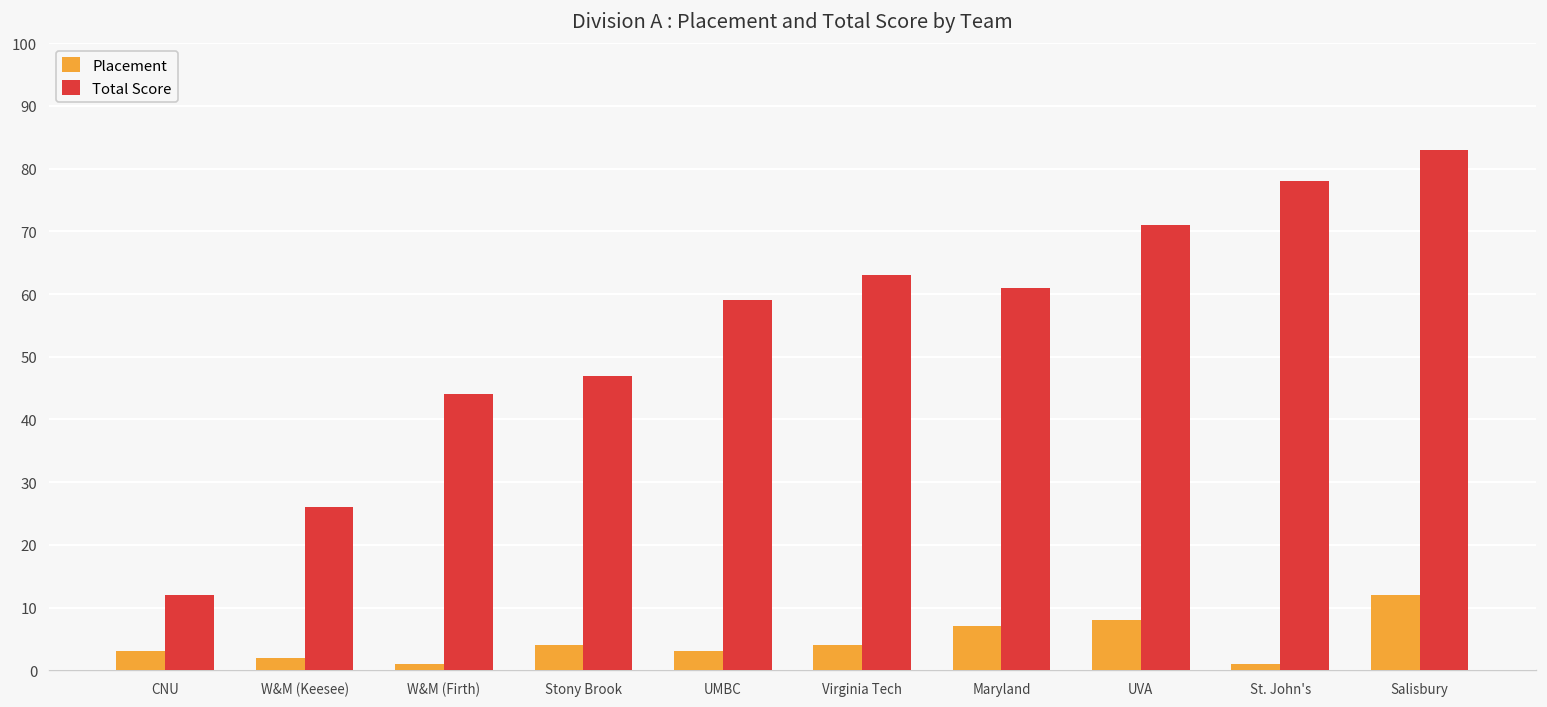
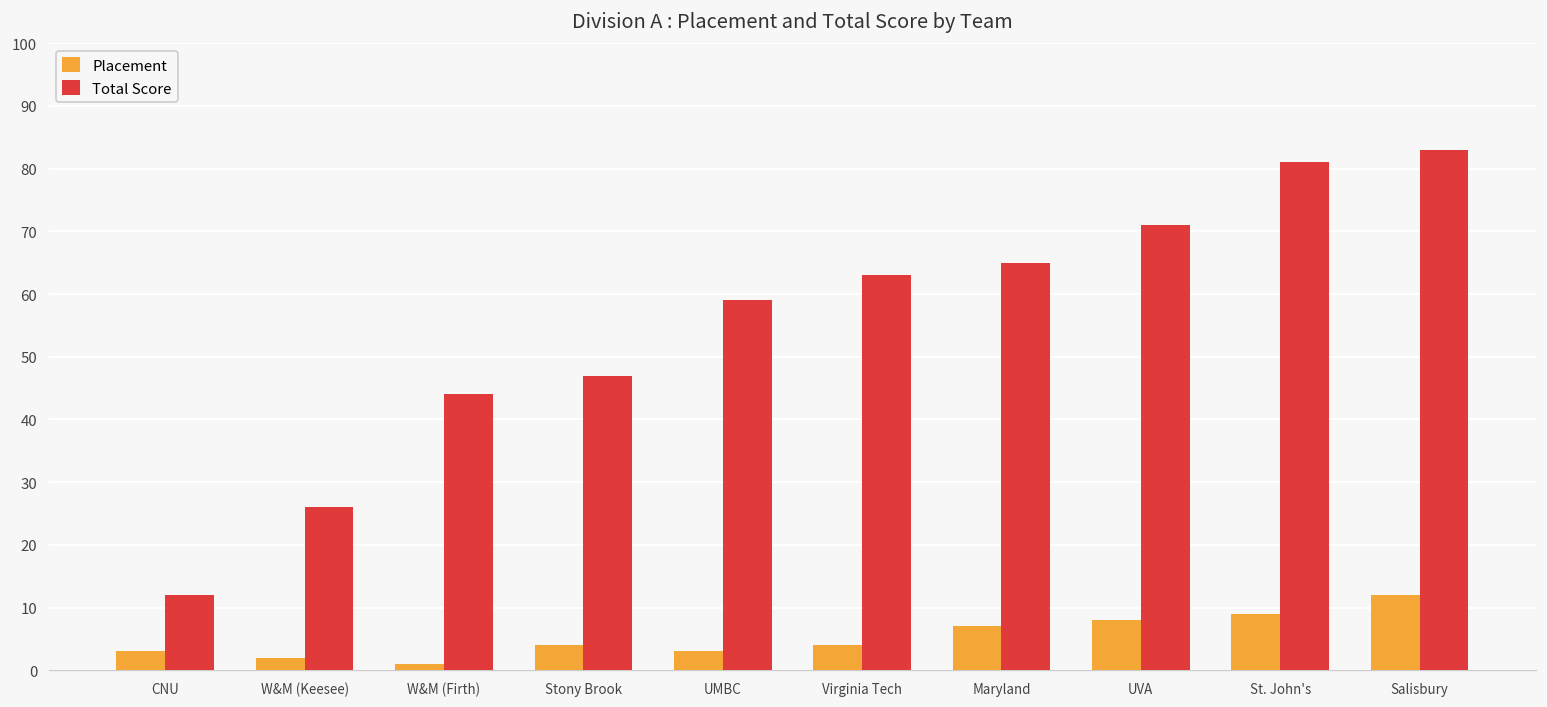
  {
    "Placement": {
      "CNU": 3,
      "W&M (Keesee)": 2,
      "W&M (Firth)": 1,
      "Stony Brook": 4,
      "UMBC": 3,
      "Virginia Tech": 4,
      "Maryland": 7,
      "UVA": 8,
-     "St. John's": 1,
+     "St. John's": 9,
      "Salisbury": 12
    },
    "Total Score": {
      "CNU": 12,
      "W&M (Keesee)": 26,
      "W&M (Firth)": 44,
      "Stony Brook": 47,
      "UMBC": 59,
      "Virginia Tech": 63,
-     "Maryland": 61,
+     "Maryland": 65,
      "UVA": 71,
-     "St. John's": 78,
+     "St. John's": 81,
      "Salisbury": 83
    }
  }
